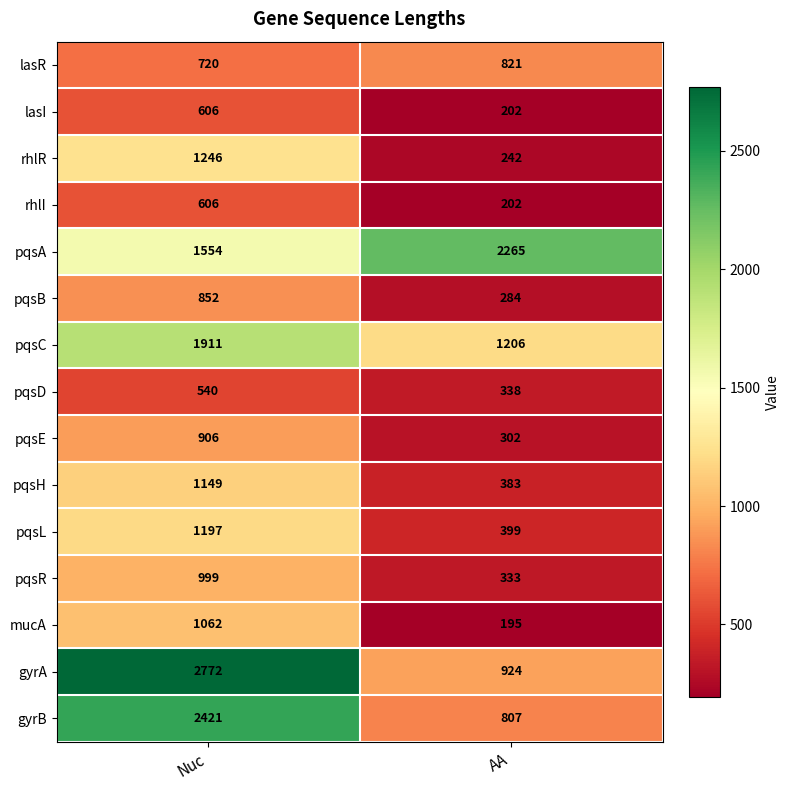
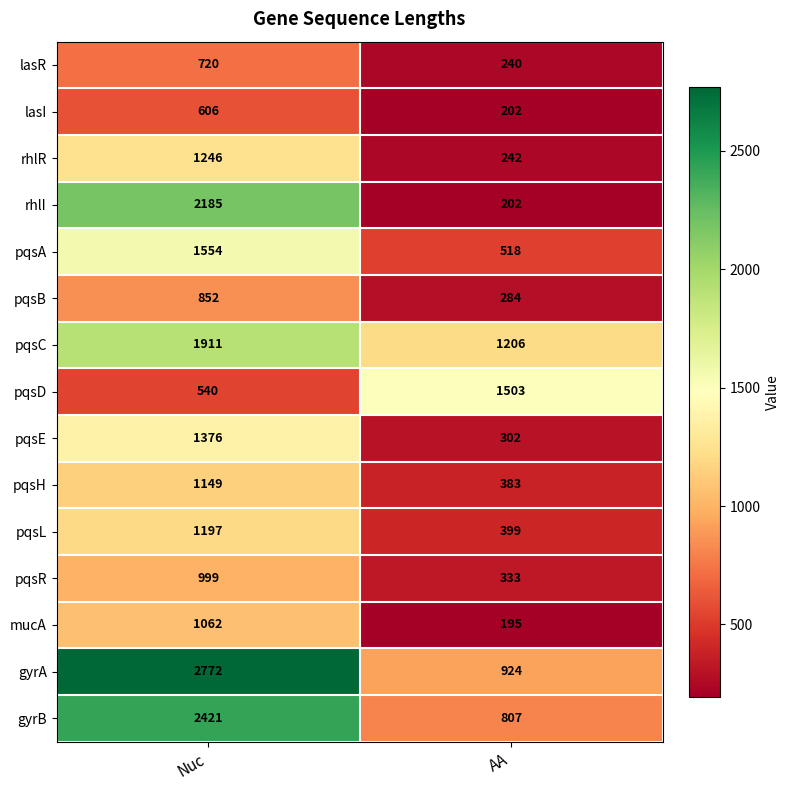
  {
    "lasR": {
      "Nuc": 720,
-     "AA": 821
+     "AA": 240
    },
    "lasI": {
      "Nuc": 606,
      "AA": 202
    },
    "rhlR": {
      "Nuc": 1246,
      "AA": 242
    },
    "rhlI": {
-     "Nuc": 606,
+     "Nuc": 2185,
      "AA": 202
    },
    "pqsA": {
      "Nuc": 1554,
-     "AA": 2265
+     "AA": 518
    },
    "pqsB": {
      "Nuc": 852,
      "AA": 284
    },
    "pqsC": {
      "Nuc": 1911,
      "AA": 1206
    },
    "pqsD": {
      "Nuc": 540,
-     "AA": 338
+     "AA": 1503
    },
    "pqsE": {
-     "Nuc": 906,
+     "Nuc": 1376,
      "AA": 302
    },
    "pqsH": {
      "Nuc": 1149,
      "AA": 383
    },
    "pqsL": {
      "Nuc": 1197,
      "AA": 399
    },
    "pqsR": {
      "Nuc": 999,
      "AA": 333
    },
    "mucA": {
      "Nuc": 1062,
      "AA": 195
    },
    "gyrA": {
      "Nuc": 2772,
      "AA": 924
    },
    "gyrB": {
      "Nuc": 2421,
      "AA": 807
    }
  }
